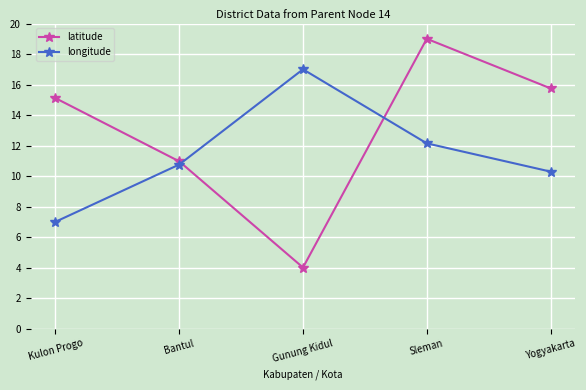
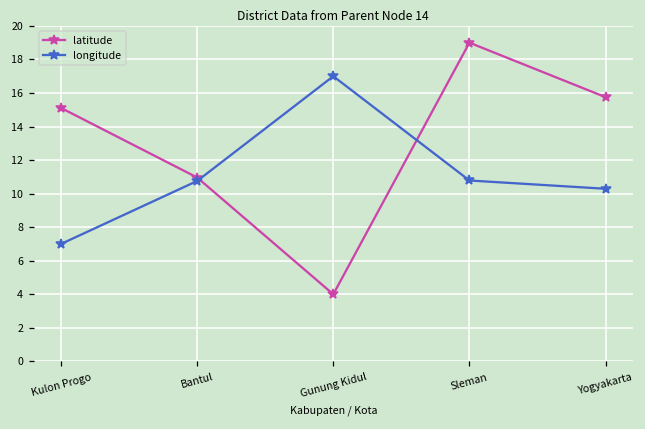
  {
    "latitude": {
      "Kulon Progo": 15.1,
      "Bantul": 11.0,
      "Gunung Kidul": 4.0,
      "Sleman": 19.0,
      "Yogyakarta": 15.8
    },
    "longitude": {
      "Kulon Progo": 7.0,
      "Bantul": 10.8,
      "Gunung Kidul": 17.0,
-     "Sleman": 12.1,
+     "Sleman": 10.8,
      "Yogyakarta": 10.3
    }
  }
